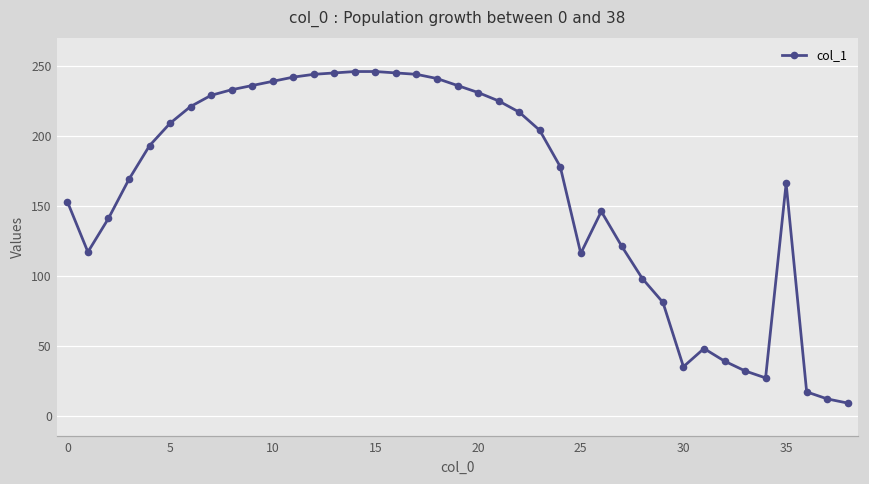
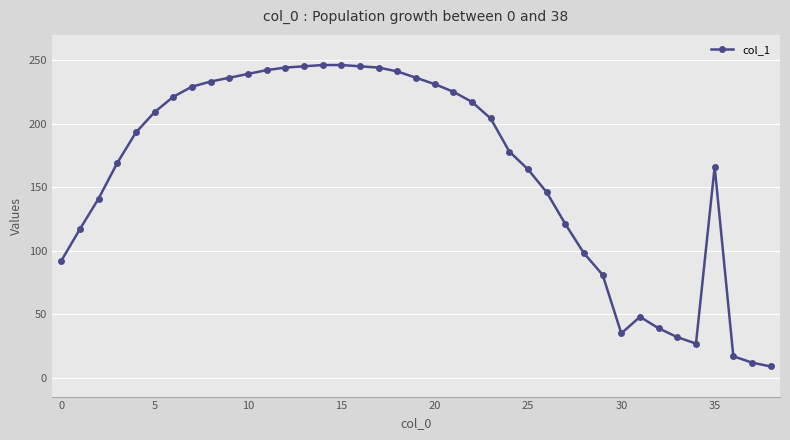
  {
-   "0": 153,
+   "0": 92,
    "5": 209,
    "10": 239,
    "15": 246,
    "20": 231,
-   "25": 116,
+   "25": 164,
    "30": 35,
    "35": 166
  }
